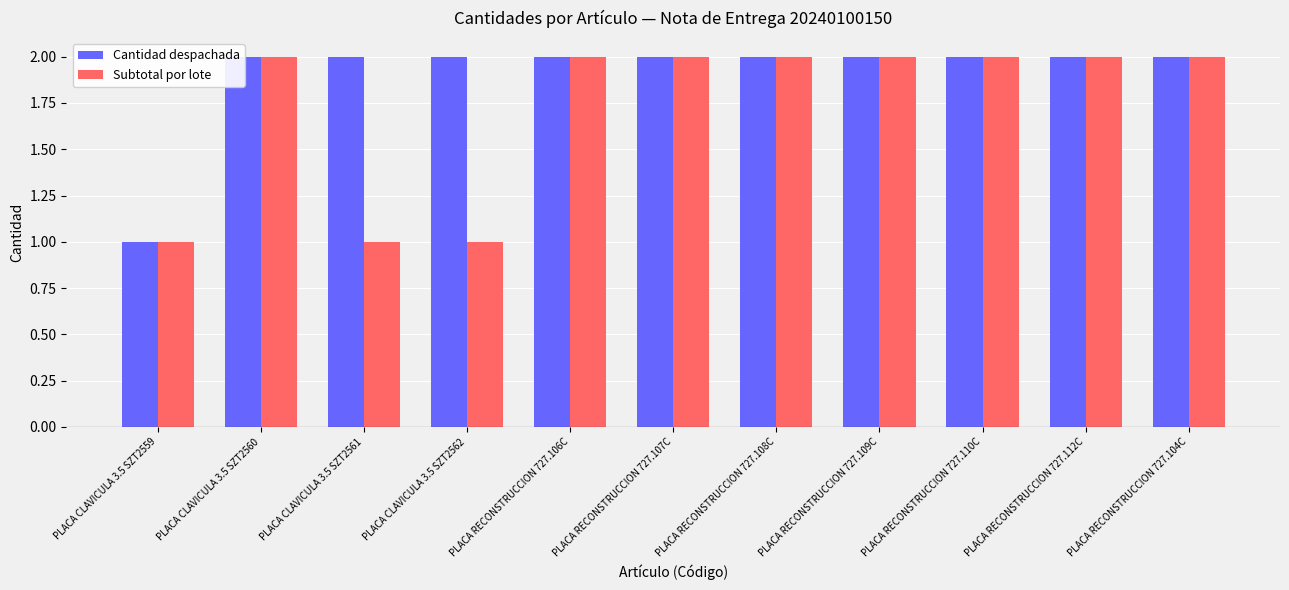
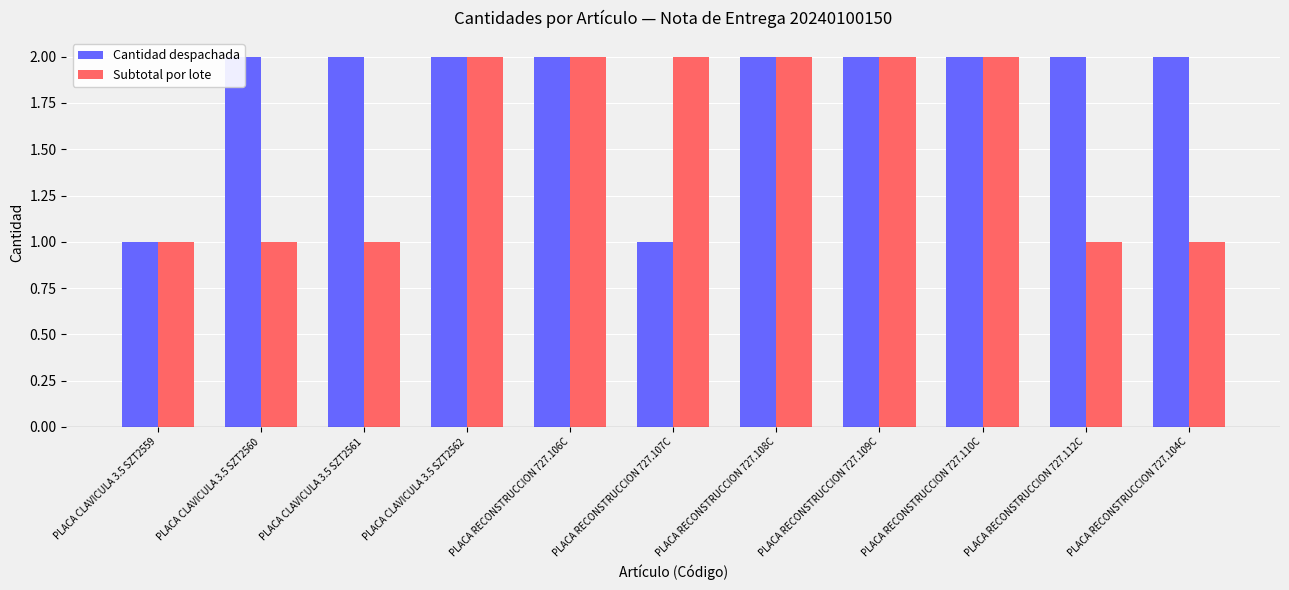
  {
    "Cantidad despachada": {
      "PLACA CLAVICULA 3.5 SZT2559": 1,
      "PLACA CLAVICULA 3.5 SZT2561": 2,
      "PLACA CLAVICULA 3.5 SZT2562": 2,
      "PLACA RECONSTRUCCION 727.106C": 2,
-     "PLACA RECONSTRUCCION 727.107C": 2,
+     "PLACA RECONSTRUCCION 727.107C": 1,
      "PLACA RECONSTRUCCION 727.108C": 2,
      "PLACA RECONSTRUCCION 727.109C": 2,
      "PLACA RECONSTRUCCION 727.110C": 2,
      "PLACA RECONSTRUCCION 727.112C": 2,
      "PLACA RECONSTRUCCION 727.104C": 2
    },
    "Subtotal por lote": {
      "PLACA CLAVICULA 3.5 SZT2559": 1,
-     "PLACA CLAVICULA 3.5 SZT2560": 2,
+     "PLACA CLAVICULA 3.5 SZT2560": 1,
      "PLACA CLAVICULA 3.5 SZT2561": 1,
-     "PLACA CLAVICULA 3.5 SZT2562": 1,
+     "PLACA CLAVICULA 3.5 SZT2562": 2,
      "PLACA RECONSTRUCCION 727.106C": 2,
      "PLACA RECONSTRUCCION 727.107C": 2,
      "PLACA RECONSTRUCCION 727.108C": 2,
      "PLACA RECONSTRUCCION 727.109C": 2,
      "PLACA RECONSTRUCCION 727.110C": 2,
-     "PLACA RECONSTRUCCION 727.112C": 2,
-     "PLACA RECONSTRUCCION 727.104C": 2
+     "PLACA RECONSTRUCCION 727.112C": 1,
+     "PLACA RECONSTRUCCION 727.104C": 1
    }
  }
